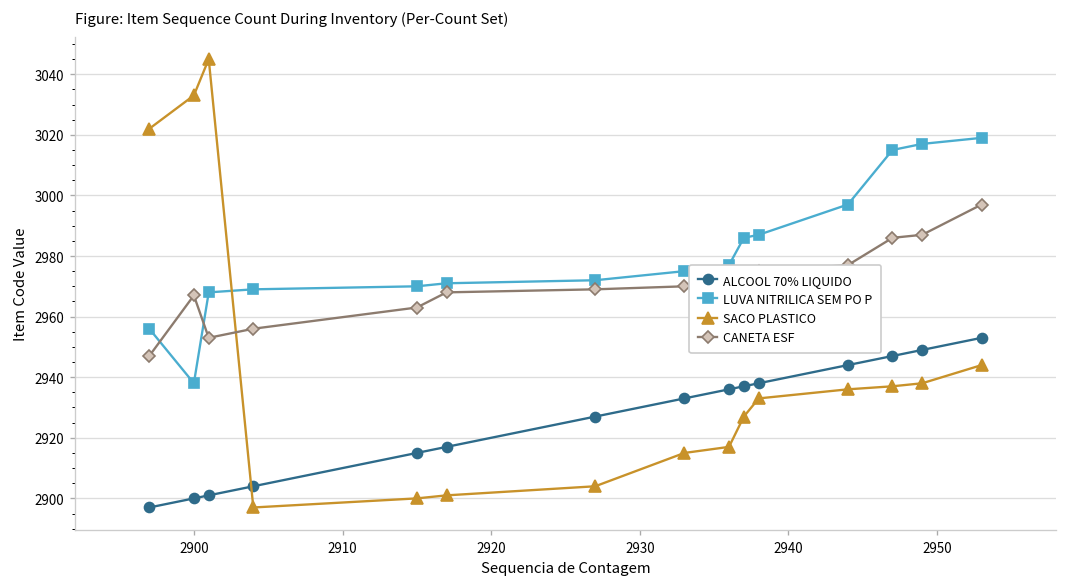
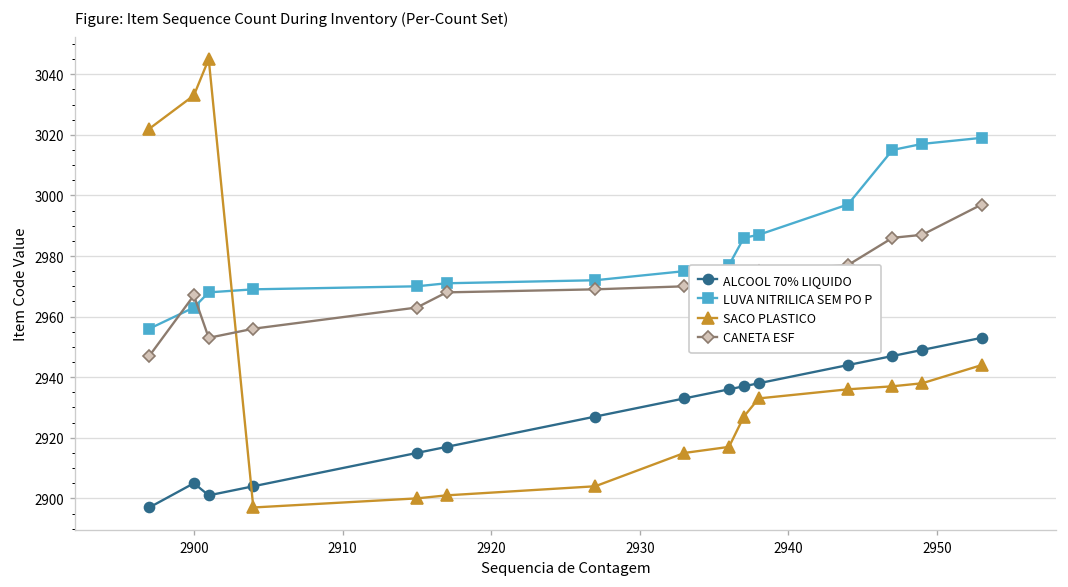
  {
    "ALCOOL 70% LIQUIDO": {
-     "2900": 2900
+     "2900": 2905
    },
    "LUVA NITRILICA SEM PO P": {
-     "2900": 2938
+     "2900": 2963
    },
    "SACO PLASTICO": {
      "2900": 3033
    },
    "CANETA ESF": {
      "2900": 2967
    }
  }
